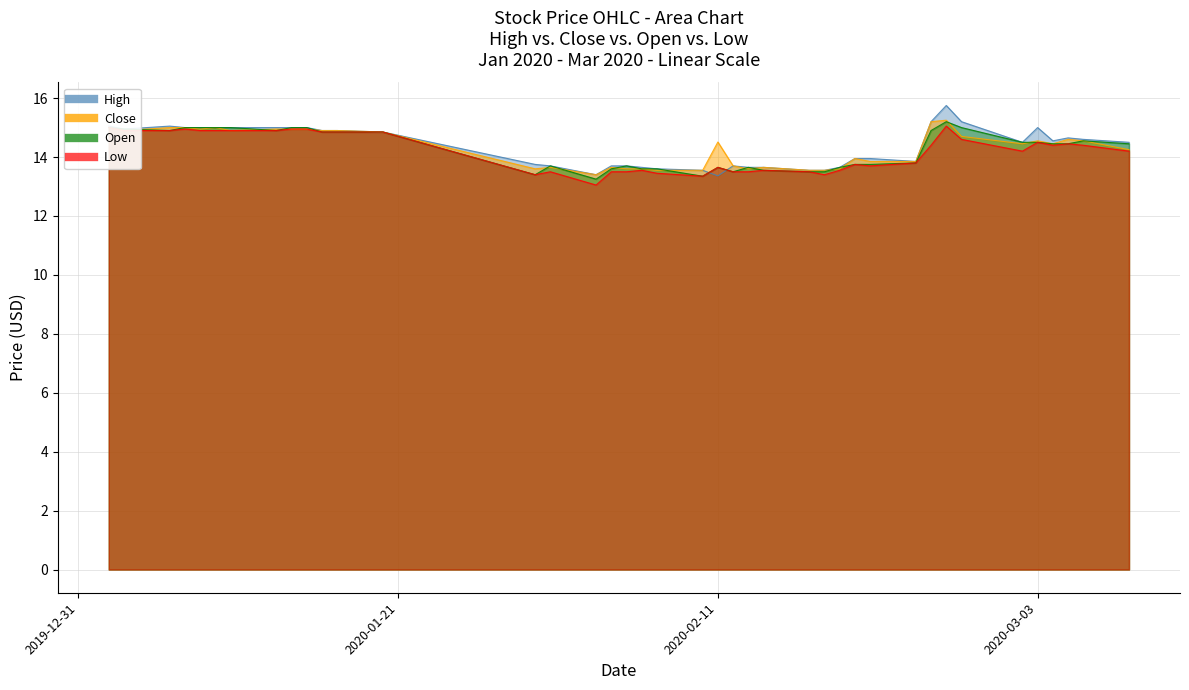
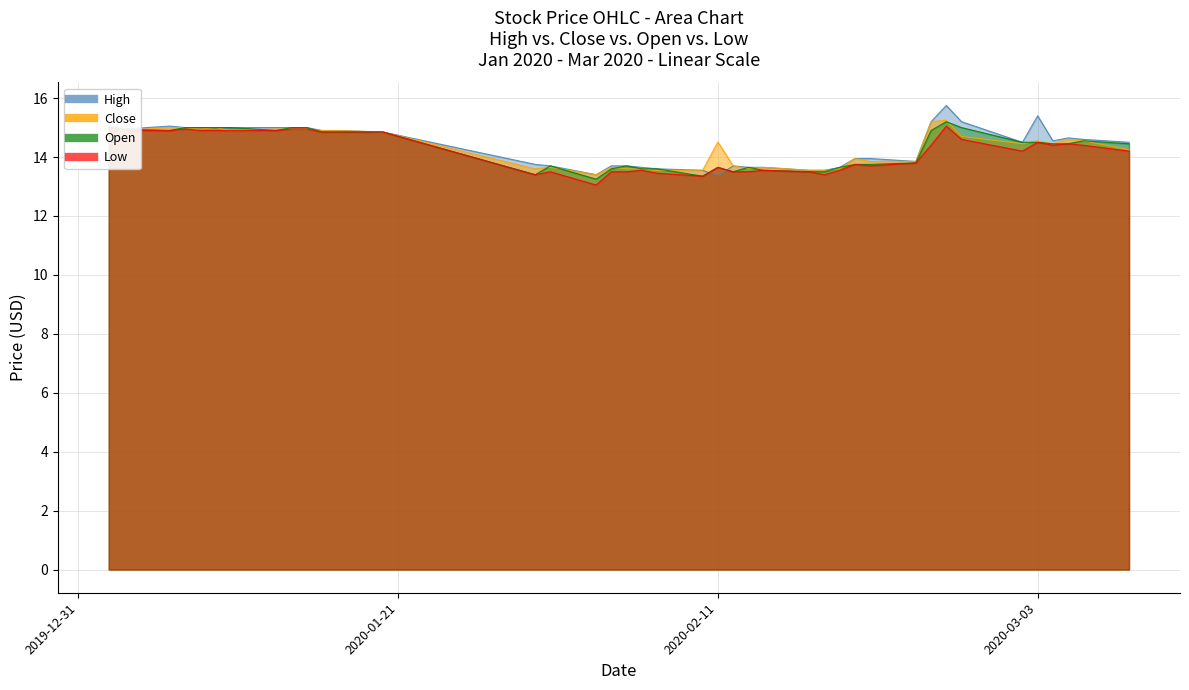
  {
    "High": {
      "2020-02-11": 13.4,
-     "2020-03-03": 15.0
+     "2020-03-03": 15.4
    },
    "Close": {
      "2020-02-11": 14.5
    }
  }
